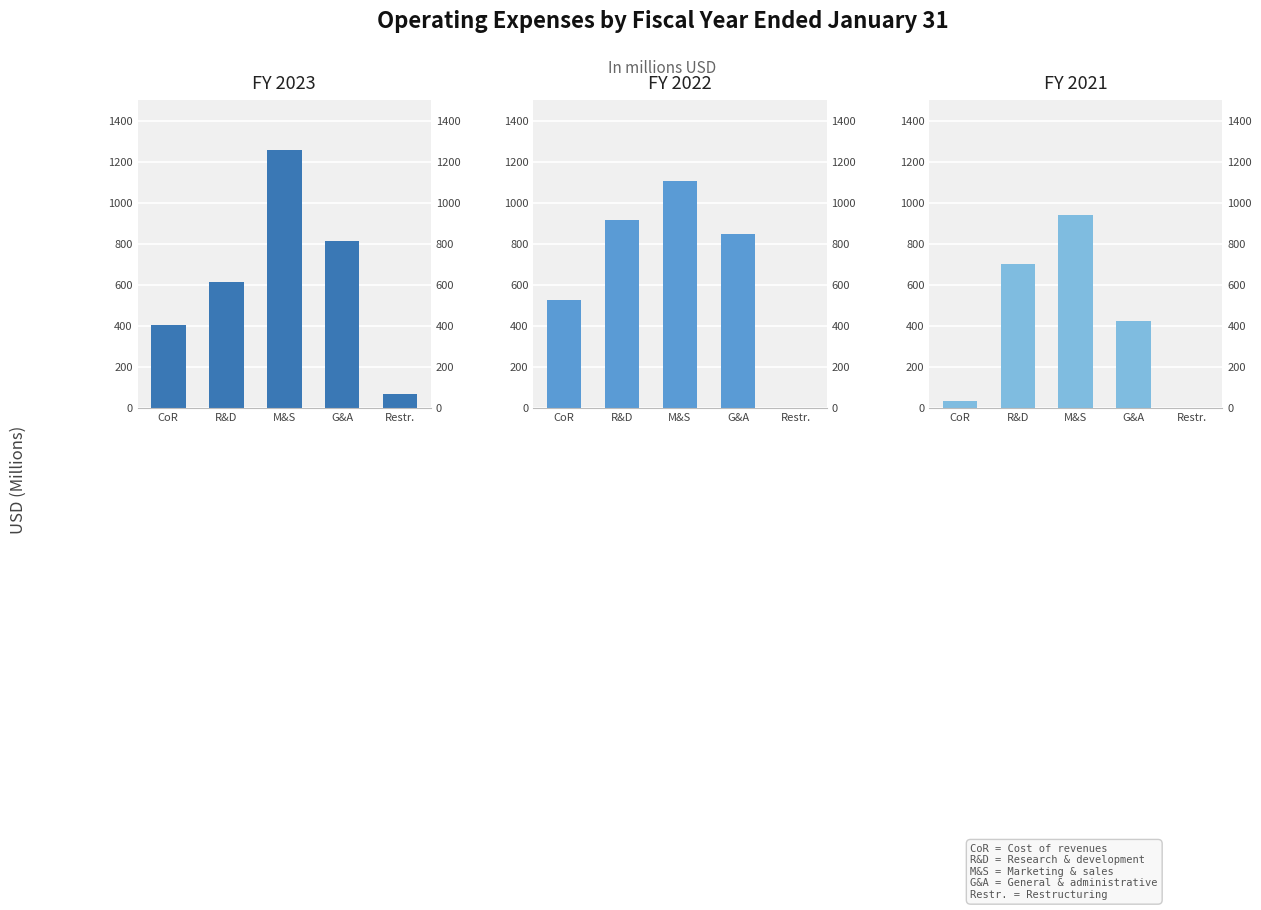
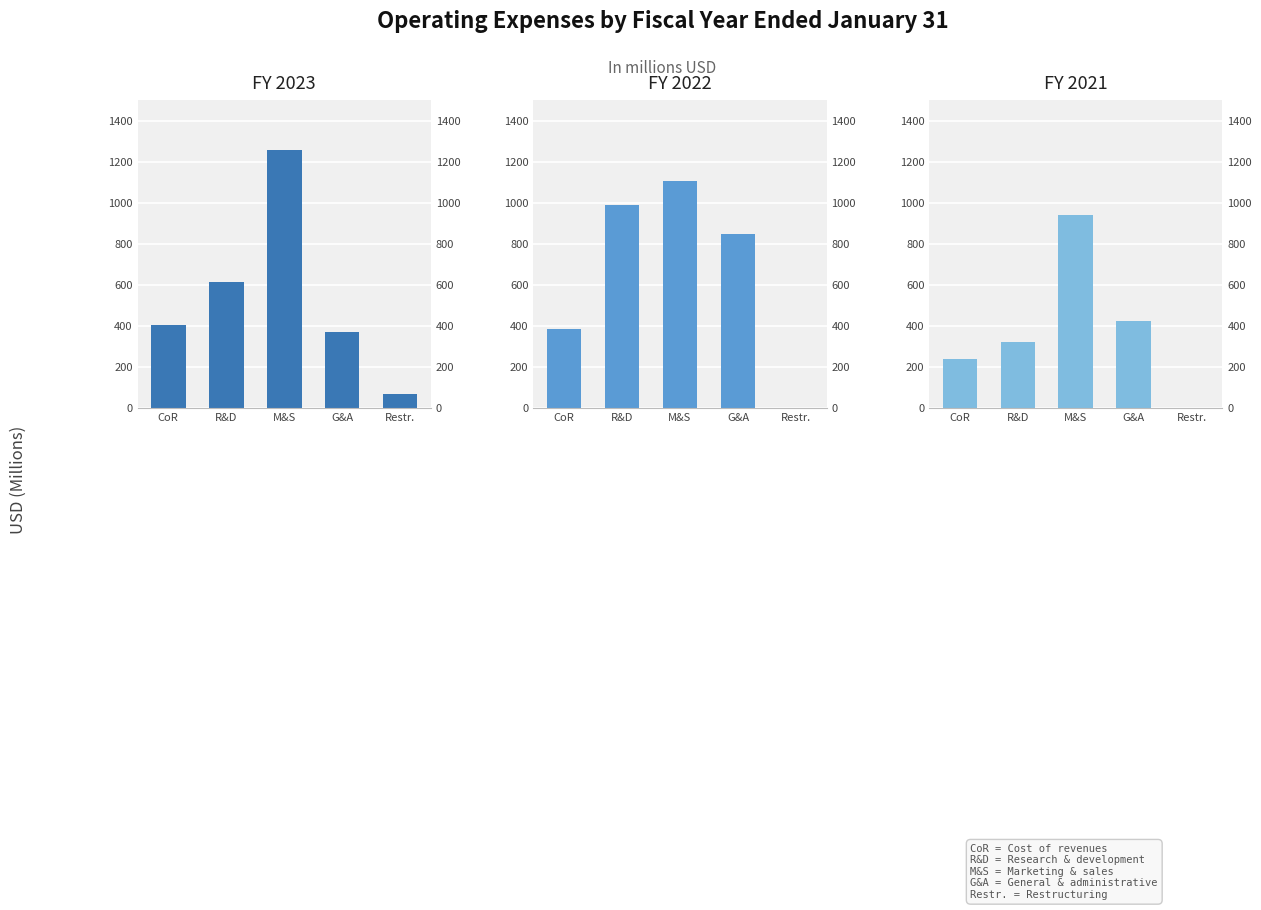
  {
    "FY 2023": {
      "CoR": 400,
      "R&D": 610,
      "M&S": 1260,
-     "G&A": 810,
+     "G&A": 370,
      "Restr.": 70
    },
    "FY 2022": {
-     "CoR": 530,
-     "R&D": 920,
+     "CoR": 390,
+     "R&D": 990,
      "M&S": 1100,
      "G&A": 850,
      "Restr.": 0
    },
    "FY 2021": {
-     "CoR": 30,
-     "R&D": 700,
+     "CoR": 240,
+     "R&D": 320,
      "M&S": 940,
      "G&A": 420,
      "Restr.": 0
    }
  }
